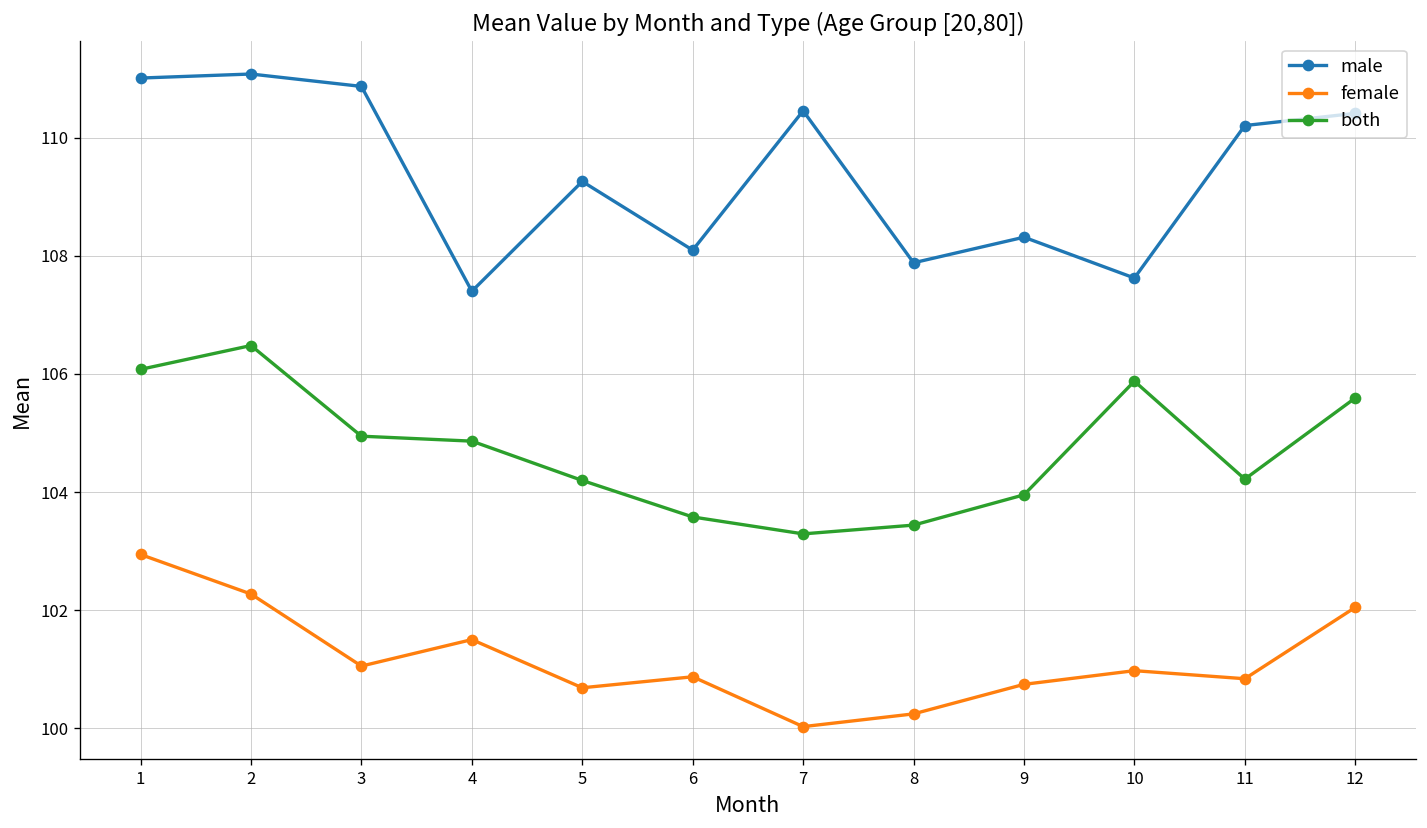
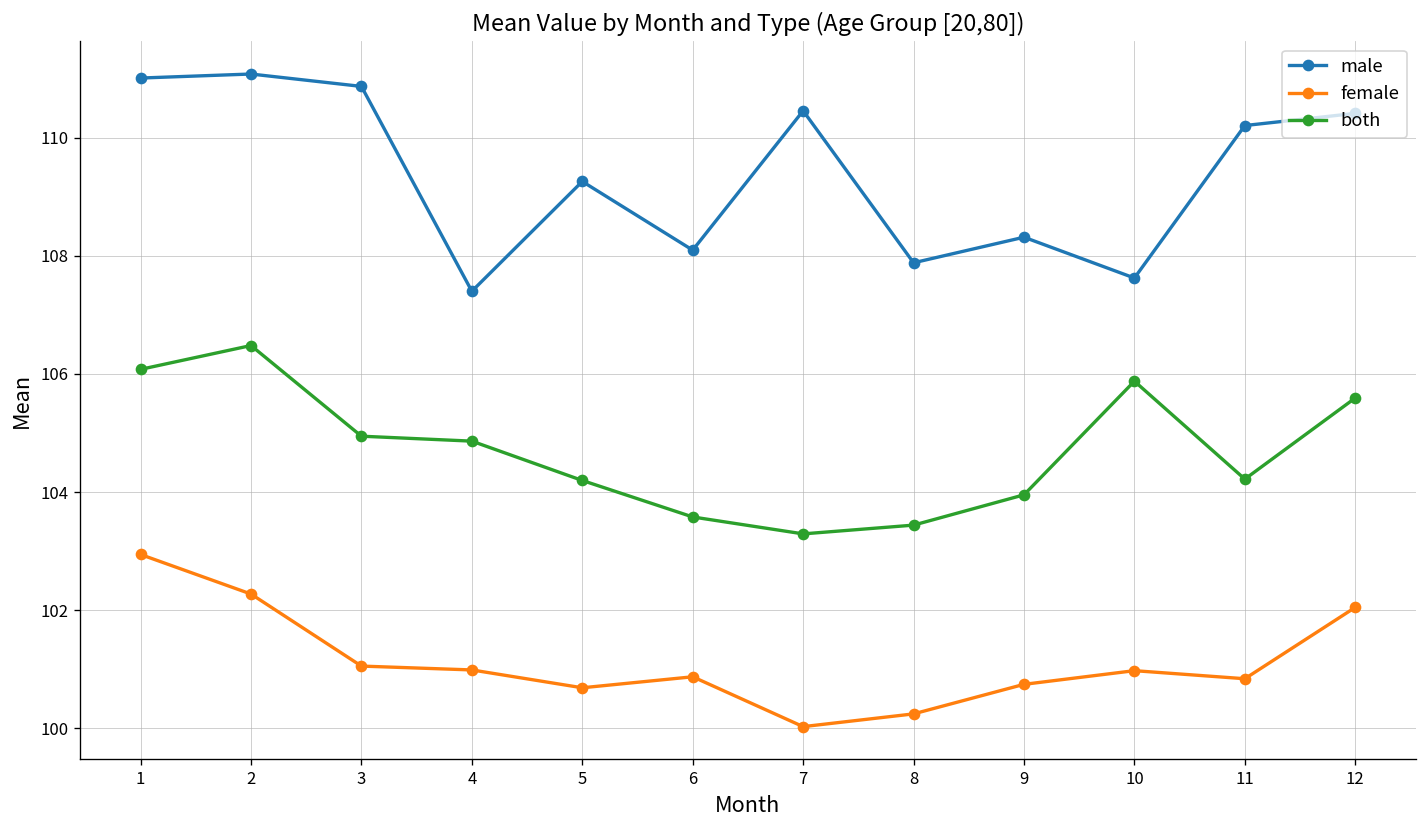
  {
    "male": {
      "1": 111.0,
      "2": 111.1,
      "3": 110.9,
      "4": 107.4,
      "5": 109.3,
      "6": 108.1,
      "7": 110.5,
      "8": 107.9,
      "9": 108.3,
      "10": 107.6,
      "11": 110.2
    },
    "female": {
      "1": 102.9,
      "2": 102.3,
      "3": 101.1,
-     "4": 101.5,
+     "4": 101.0,
      "5": 100.7,
      "6": 100.9,
      "7": 100.0,
      "8": 100.2,
      "9": 100.7,
      "10": 101.0,
      "11": 100.8,
      "12": 102.0
    },
    "both": {
      "1": 106.1,
      "2": 106.5,
      "3": 104.9,
      "4": 104.9,
      "5": 104.2,
      "6": 103.6,
      "7": 103.3,
      "8": 103.4,
      "9": 104.0,
      "10": 105.9,
      "11": 104.2,
      "12": 105.6
    }
  }
